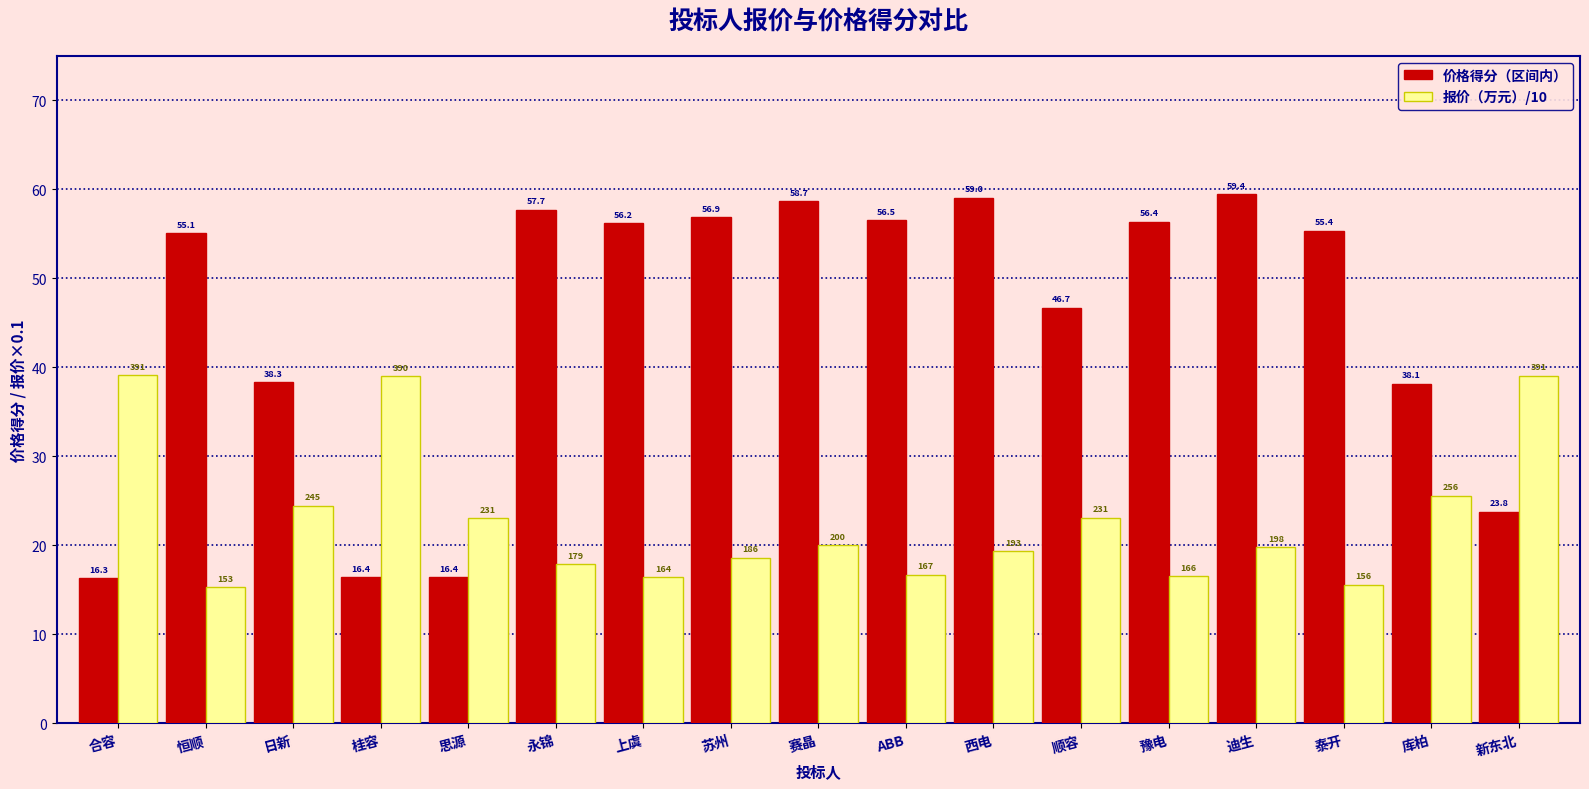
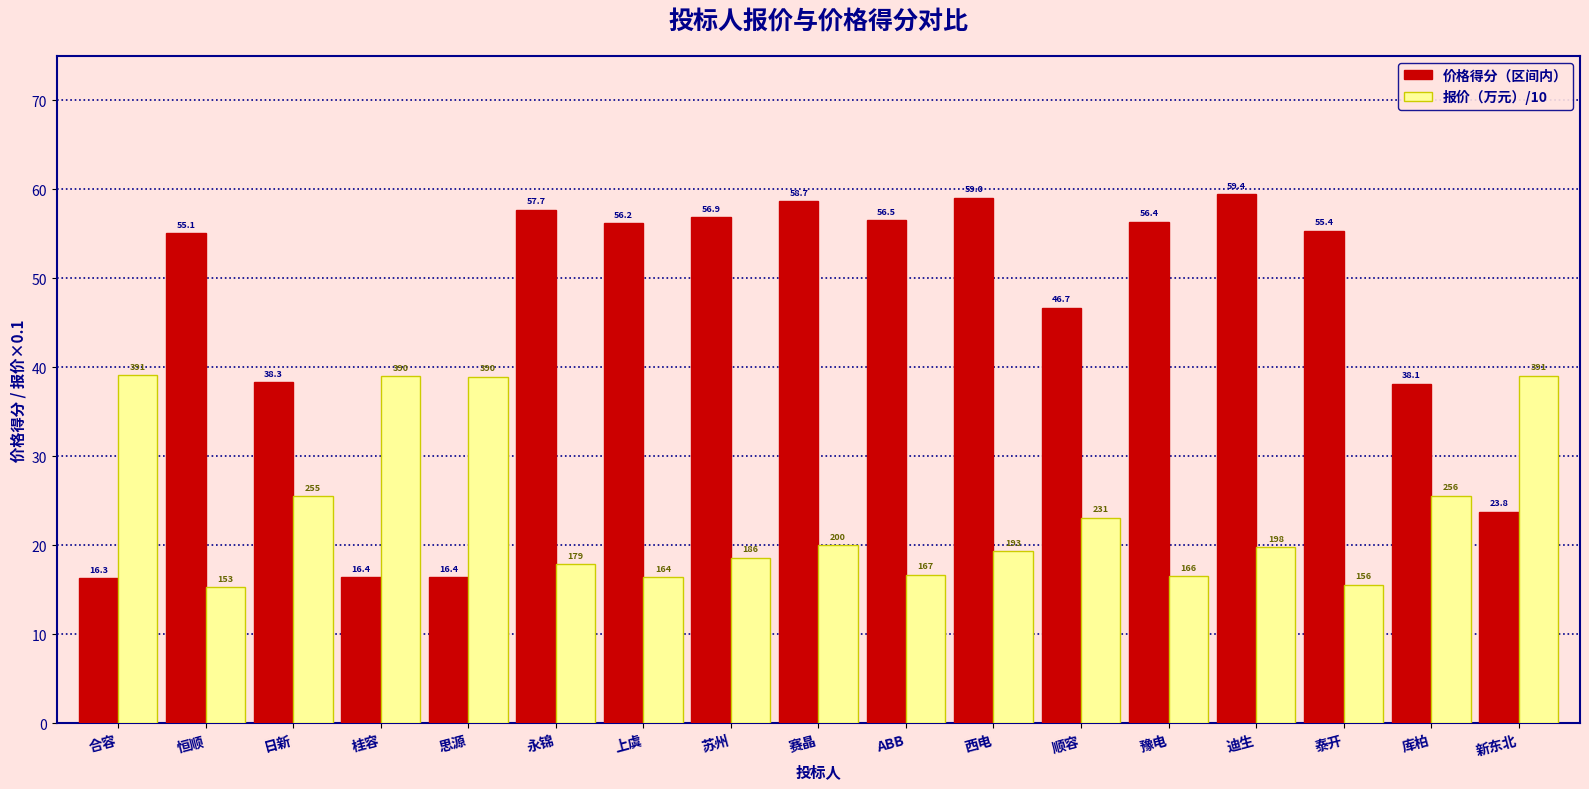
  {
    "价格得分（区间内）": {
      "合容": 16.3,
      "恒顺": 55.1,
      "日新": 38.3,
      "桂容": 16.4,
      "思源": 16.4,
      "永锦": 57.7,
      "上虞": 56.2,
      "苏州": 56.9,
      "赛晶": 58.7,
      "ABB": 56.5,
      "西电": 59.0,
      "顺容": 46.7,
      "豫电": 56.4,
      "迪生": 59.4,
      "泰开": 55.4,
      "库柏": 38.1,
      "新东北": 23.8
    },
    "报价（万元）/10": {
-     "日新": 245,
-     "思源": 231
+     "日新": 255,
+     "思源": 390
    }
  }
